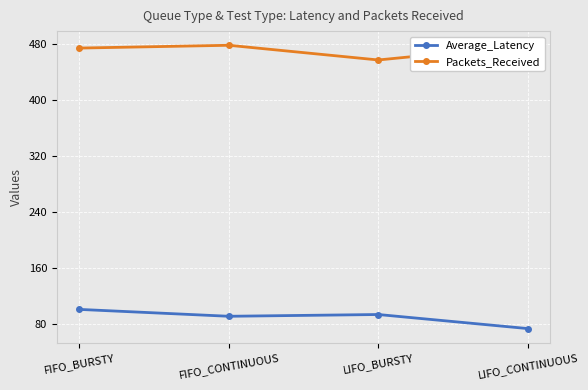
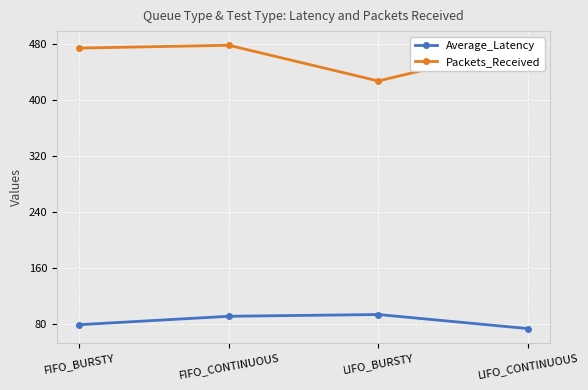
  {
    "Average_Latency": {
-     "FIFO_BURSTY": 100,
+     "FIFO_BURSTY": 80,
      "FIFO_CONTINUOUS": 90,
      "LIFO_BURSTY": 90,
      "LIFO_CONTINUOUS": 70
    },
    "Packets_Received": {
      "FIFO_BURSTY": 470,
      "FIFO_CONTINUOUS": 480,
-     "LIFO_BURSTY": 460
+     "LIFO_BURSTY": 430
    }
  }
